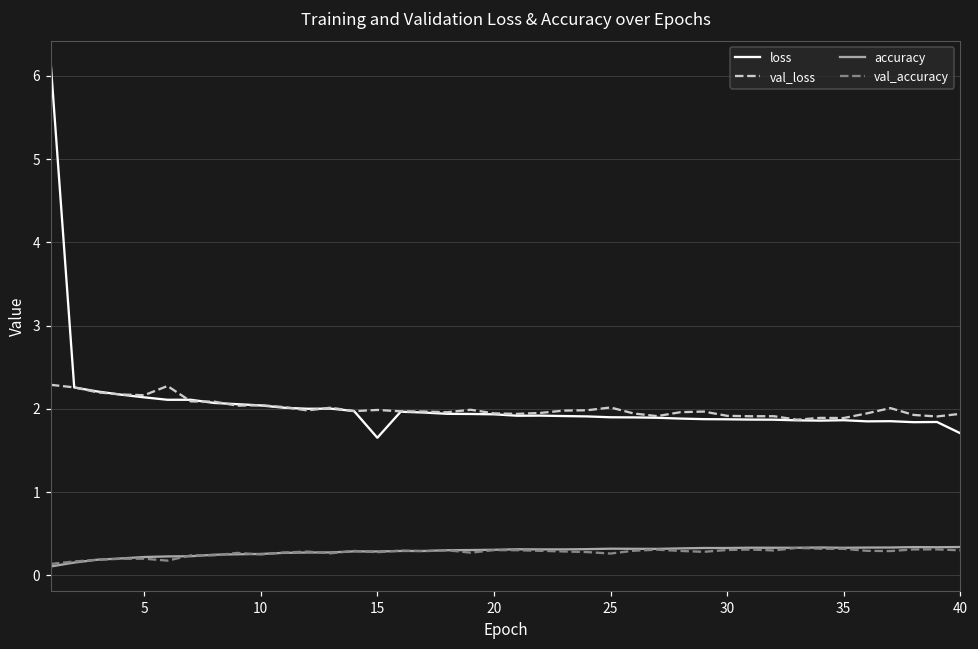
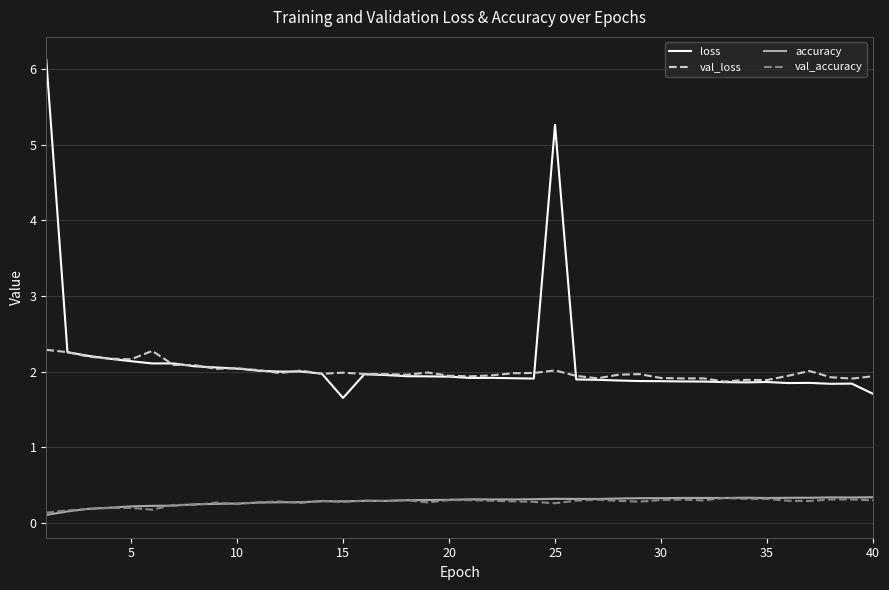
  {
    "loss": {
      "15": 1.7,
-     "25": 1.9,
+     "25": 5.3,
      "30": 1.9,
      "40": 1.7
    }
  }
